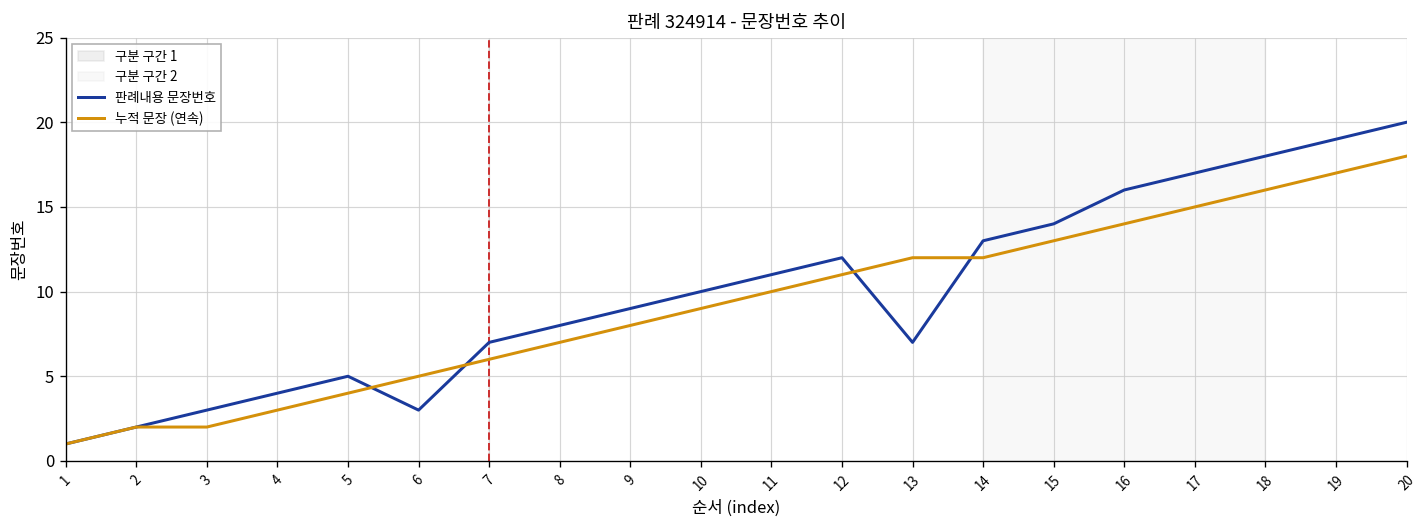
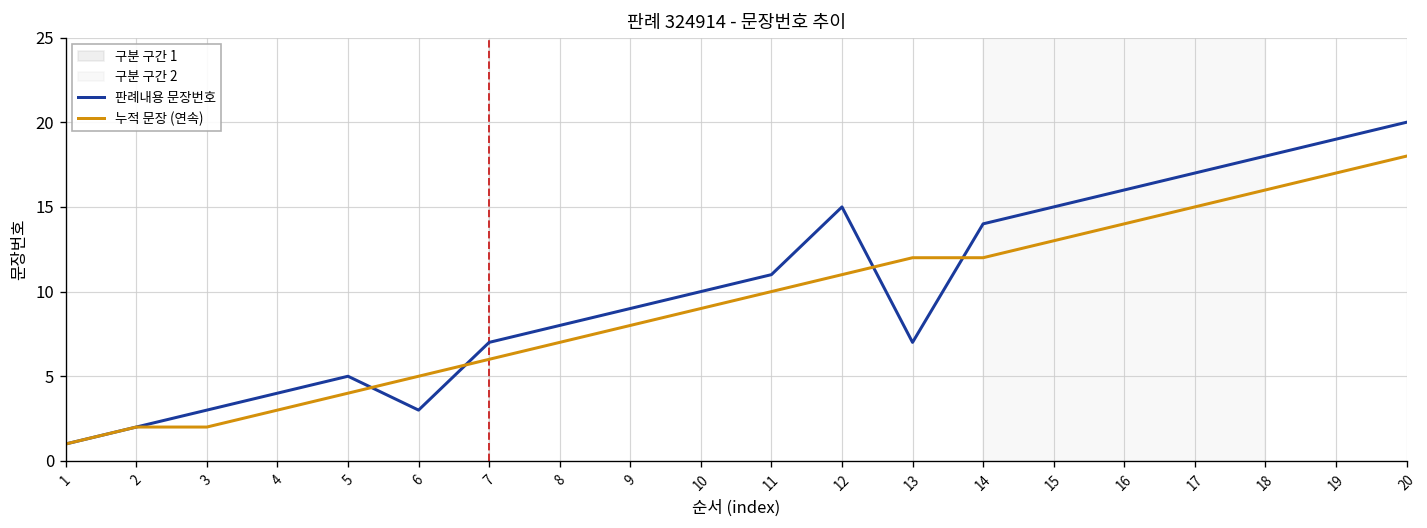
  {
    "판례내용 문장번호": {
      "3": 3,
      "4": 4,
      "5": 5,
      "6": 3,
      "7": 7,
      "8": 8,
      "9": 9,
      "10": 10,
      "11": 11,
-     "12": 12,
+     "12": 15,
      "13": 7,
-     "14": 13,
-     "15": 14,
+     "14": 14,
+     "15": 15,
      "16": 16,
      "17": 17,
      "18": 18,
      "19": 19,
      "20": 20
    },
    "누적 문장 (연속)": {
      "3": 2,
      "4": 3,
      "5": 4,
      "6": 5,
      "7": 6,
      "8": 7,
      "9": 8,
      "10": 9,
      "11": 10,
      "12": 11,
      "13": 12,
      "14": 12,
      "15": 13,
      "16": 14,
      "17": 15,
      "18": 16,
      "19": 17,
      "20": 18
    }
  }
